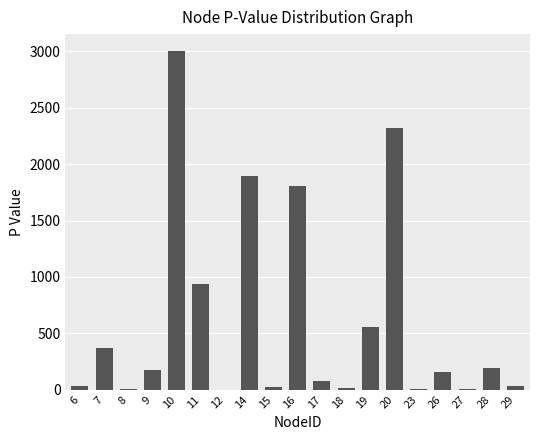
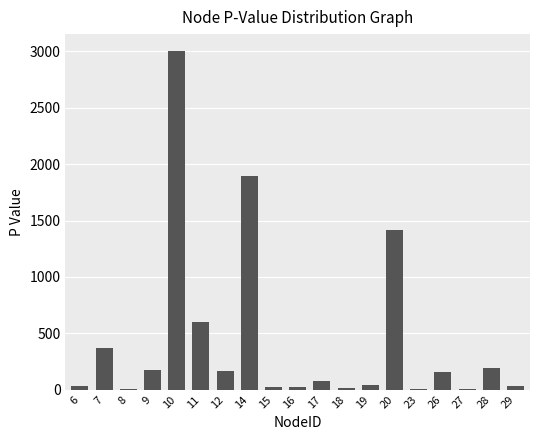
  {
    "6": 30,
    "7": 370,
    "9": 170,
    "10": 3000,
-   "11": 940,
-   "12": 0,
+   "11": 600,
+   "12": 160,
    "14": 1890,
    "15": 20,
-   "16": 1800,
+   "16": 20,
    "17": 80,
-   "19": 550,
-   "20": 2320,
+   "19": 40,
+   "20": 1410,
    "26": 160,
    "28": 200,
    "29": 40
  }
